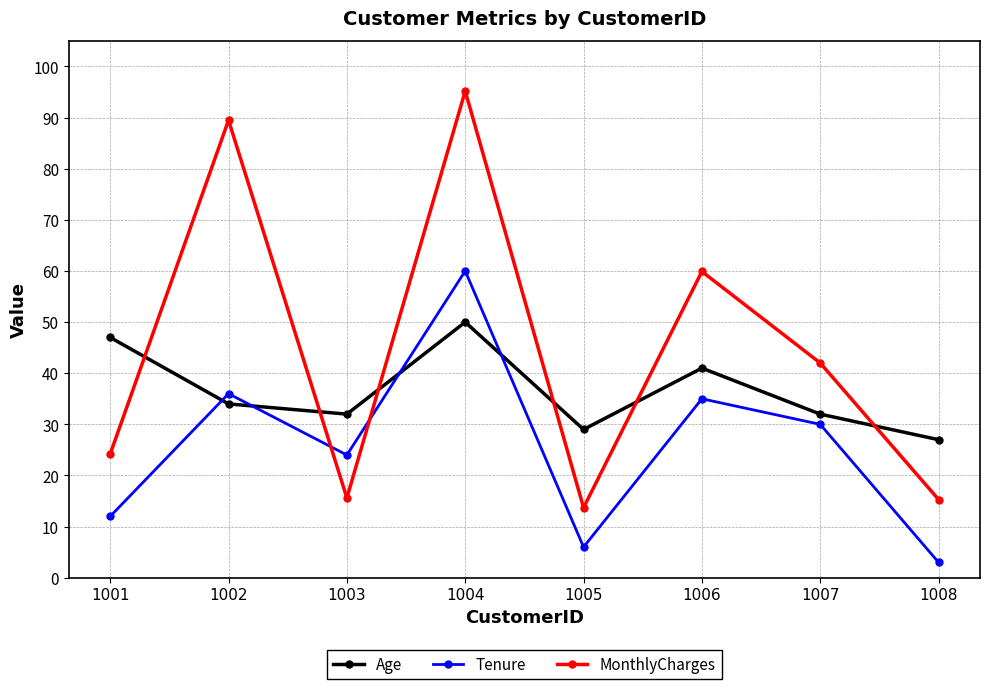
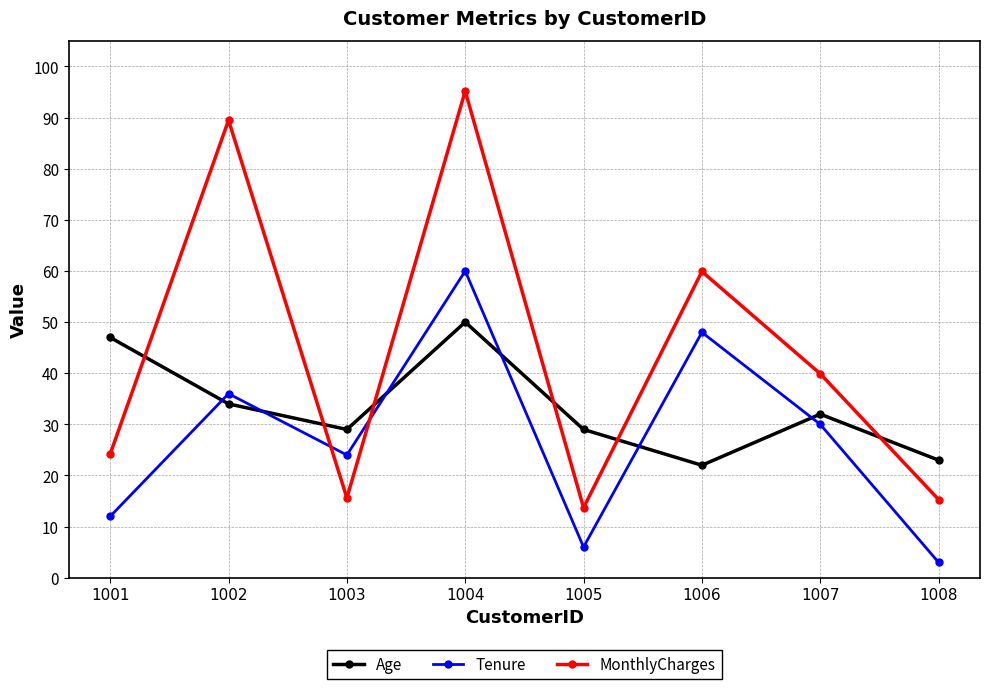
  {
    "Age": {
      "1001": 47,
      "1002": 34,
-     "1003": 32,
+     "1003": 29,
      "1004": 50,
      "1005": 29,
-     "1006": 41,
+     "1006": 22,
      "1007": 32,
-     "1008": 27
+     "1008": 23
    },
    "Tenure": {
      "1001": 12,
      "1002": 36,
      "1003": 24,
      "1004": 60,
      "1005": 6,
-     "1006": 35,
+     "1006": 48,
      "1007": 30,
      "1008": 3
    },
    "MonthlyCharges": {
      "1001": 24,
      "1002": 90,
      "1003": 16,
      "1004": 95,
      "1005": 14,
      "1006": 60,
-     "1007": 42,
+     "1007": 40,
      "1008": 15
    }
  }
